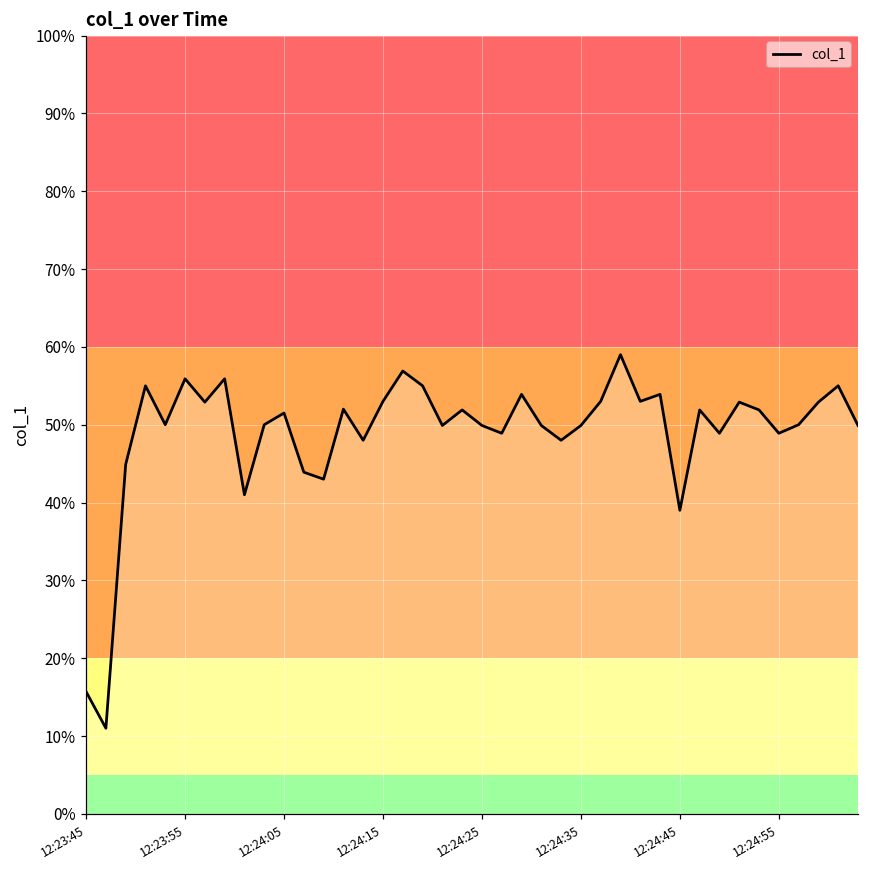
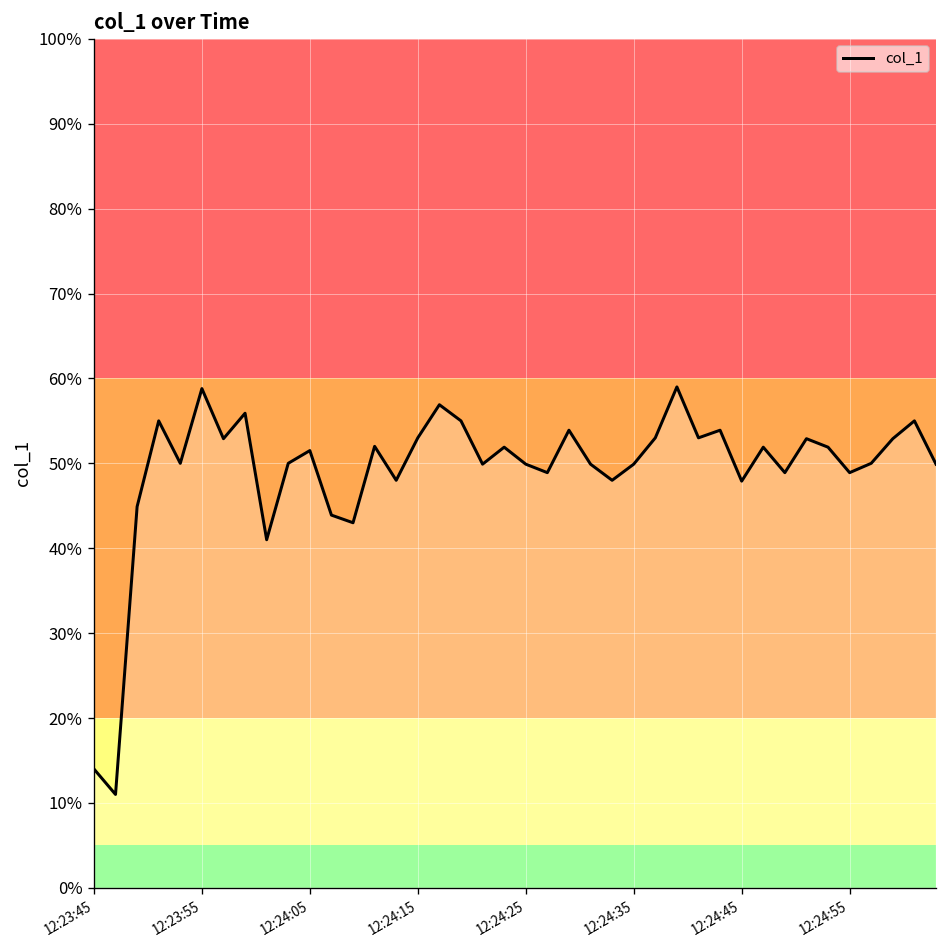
  {
-   "12:23:45": "16%",
-   "12:23:55": "56%",
+   "12:23:45": "14%",
+   "12:23:55": "59%",
    "12:24:05": "52%",
    "12:24:15": "53%",
    "12:24:25": "50%",
    "12:24:35": "50%",
-   "12:24:45": "39%",
+   "12:24:45": "48%",
    "12:24:55": "49%"
  }
